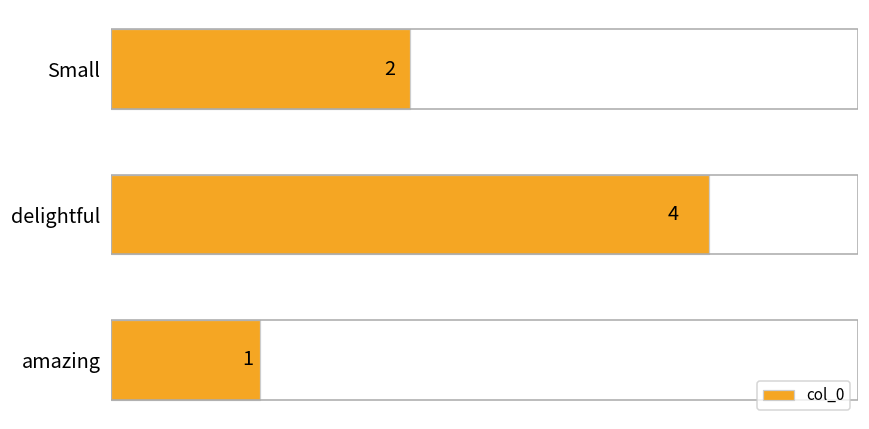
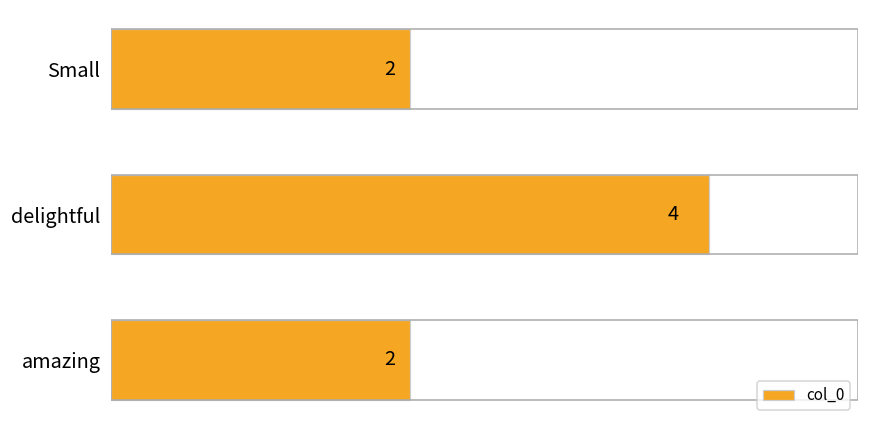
  {
    "Small": 2,
    "delightful": 4,
-   "amazing": 1
+   "amazing": 2
  }
